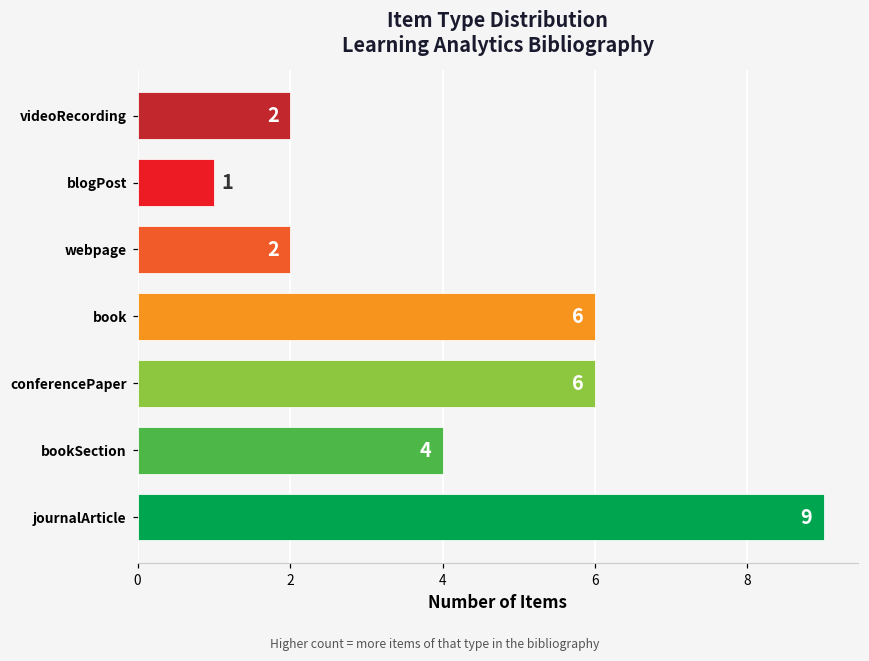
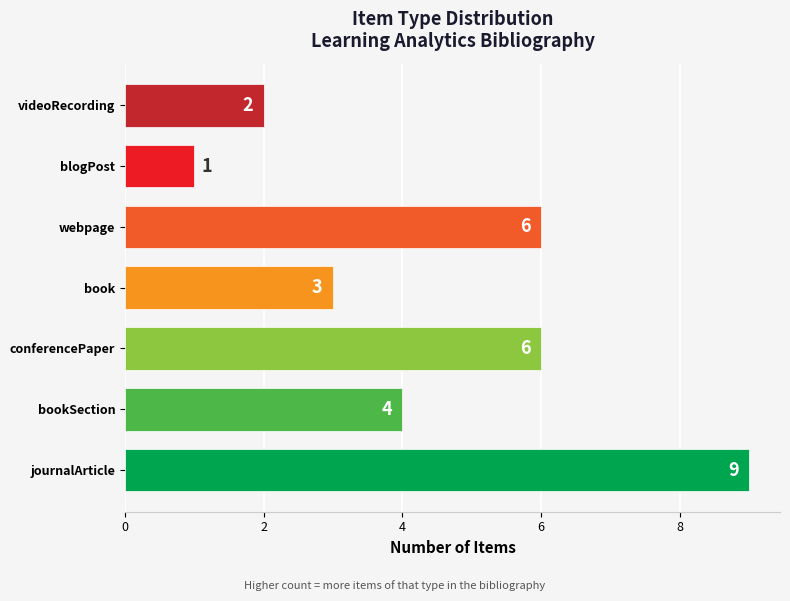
  {
    "videoRecording": 2,
    "blogPost": 1,
-   "webpage": 2,
-   "book": 6,
+   "webpage": 6,
+   "book": 3,
    "conferencePaper": 6,
    "bookSection": 4,
    "journalArticle": 9
  }
